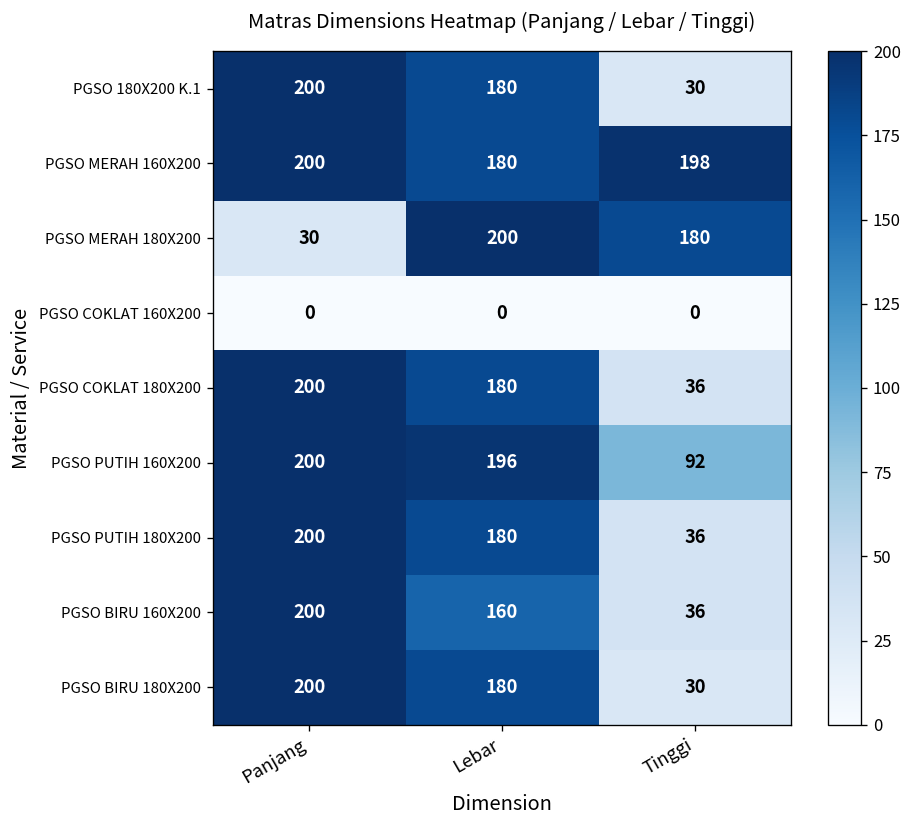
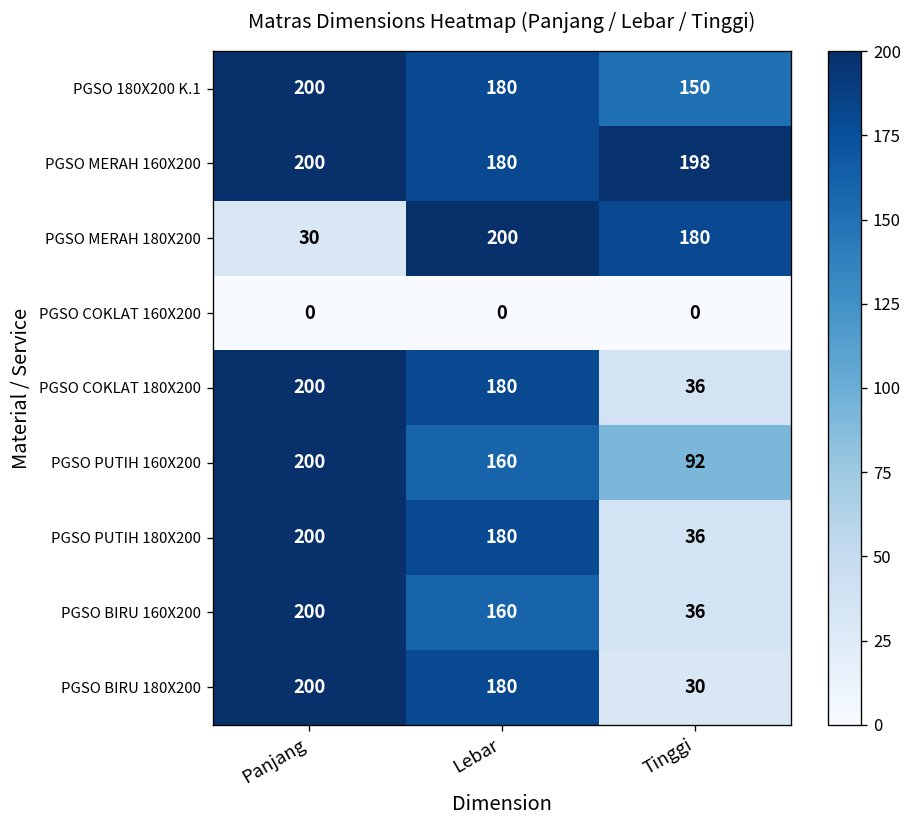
  {
    "PGSO 180X200 K.1": {
      "Panjang": 200,
      "Lebar": 180,
-     "Tinggi": 30
+     "Tinggi": 150
    },
    "PGSO MERAH 160X200": {
      "Panjang": 200,
      "Lebar": 180,
      "Tinggi": 198
    },
    "PGSO MERAH 180X200": {
      "Panjang": 30,
      "Lebar": 200,
      "Tinggi": 180
    },
    "PGSO COKLAT 160X200": {
      "Panjang": 0,
      "Lebar": 0,
      "Tinggi": 0
    },
    "PGSO COKLAT 180X200": {
      "Panjang": 200,
      "Lebar": 180,
      "Tinggi": 36
    },
    "PGSO PUTIH 160X200": {
      "Panjang": 200,
-     "Lebar": 196,
+     "Lebar": 160,
      "Tinggi": 92
    },
    "PGSO PUTIH 180X200": {
      "Panjang": 200,
      "Lebar": 180,
      "Tinggi": 36
    },
    "PGSO BIRU 160X200": {
      "Panjang": 200,
      "Lebar": 160,
      "Tinggi": 36
    },
    "PGSO BIRU 180X200": {
      "Panjang": 200,
      "Lebar": 180,
      "Tinggi": 30
    }
  }
